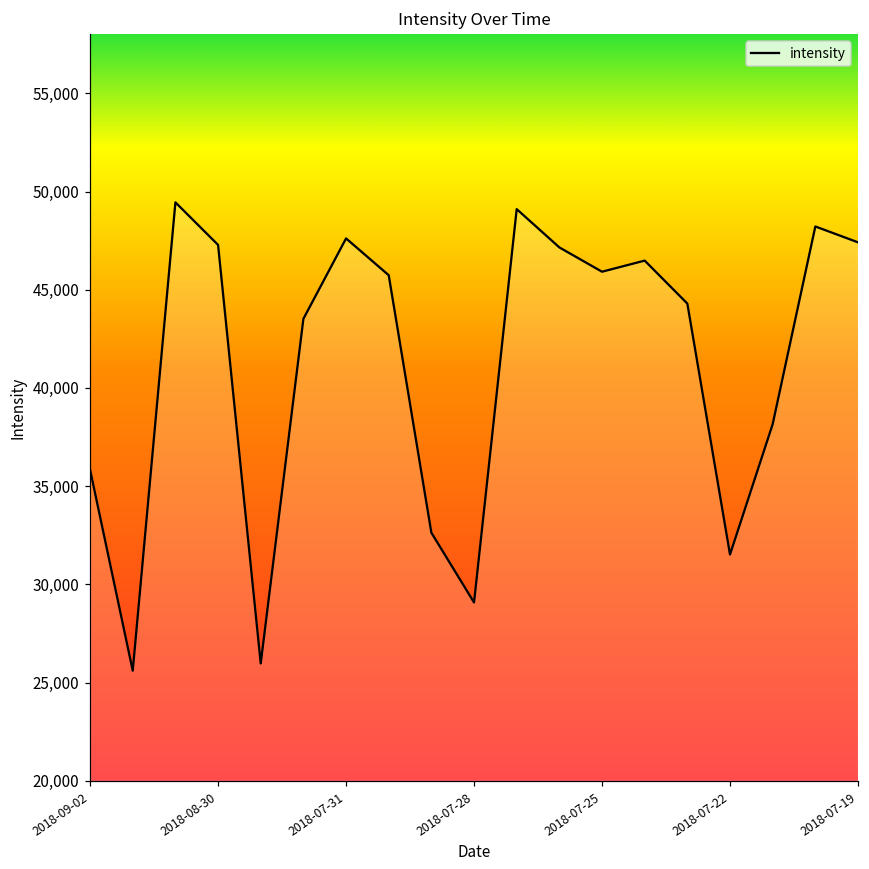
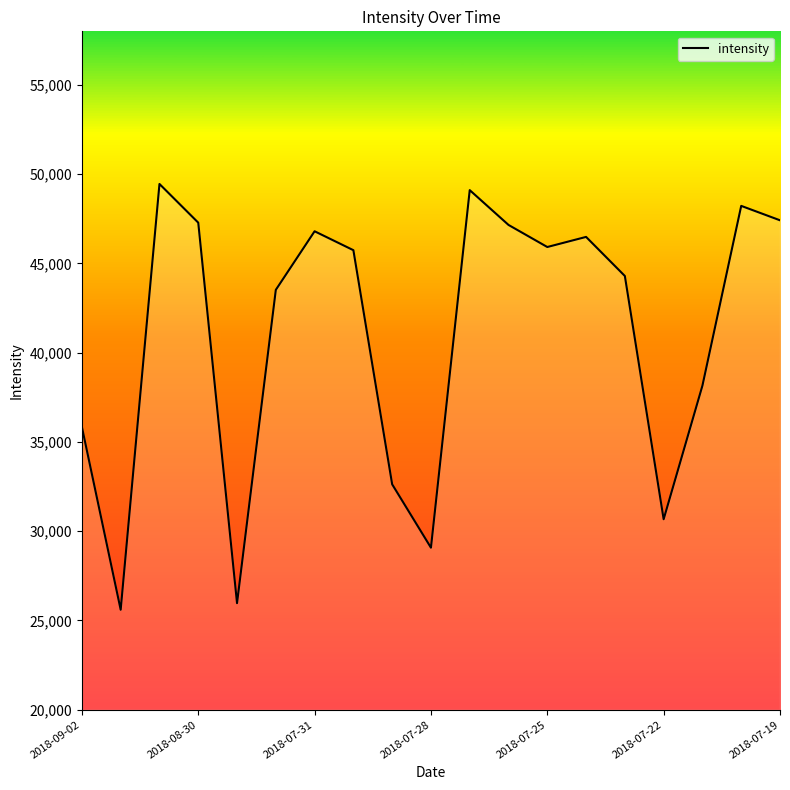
  {
    "2018-09-02": "35,800",
    "2018-08-30": "47,300",
-   "2018-07-31": "47,600",
+   "2018-07-31": "46,800",
    "2018-07-28": "29,100",
    "2018-07-25": "45,900",
-   "2018-07-22": "31,500",
+   "2018-07-22": "30,700",
    "2018-07-19": "47,400"
  }
